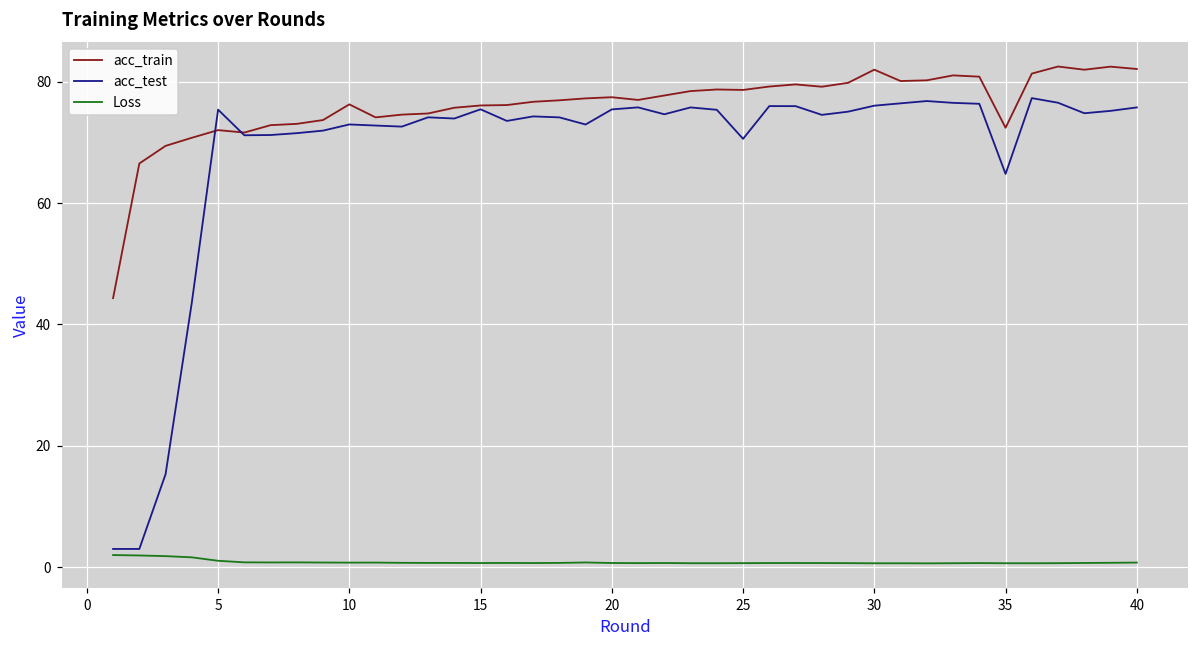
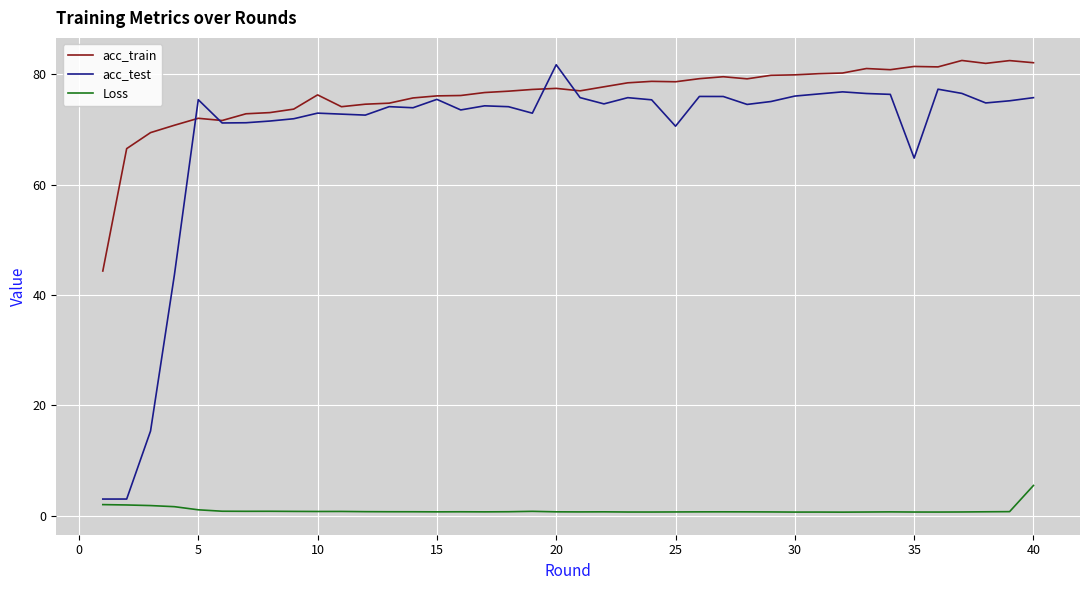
  {
    "acc_train": {
      "5": 72,
      "10": 76,
      "15": 76,
      "20": 77,
      "25": 79,
-     "30": 82,
-     "35": 72,
+     "30": 80,
+     "35": 81,
      "40": 82
    },
    "acc_test": {
      "5": 75,
      "10": 73,
      "15": 75,
-     "20": 75,
+     "20": 82,
      "25": 71,
      "30": 76,
      "35": 65,
      "40": 76
    },
    "Loss": {
      "5": 1,
      "10": 1,
      "15": 1,
      "20": 1,
      "25": 1,
      "30": 1,
      "35": 1,
-     "40": 1
+     "40": 5
    }
  }
